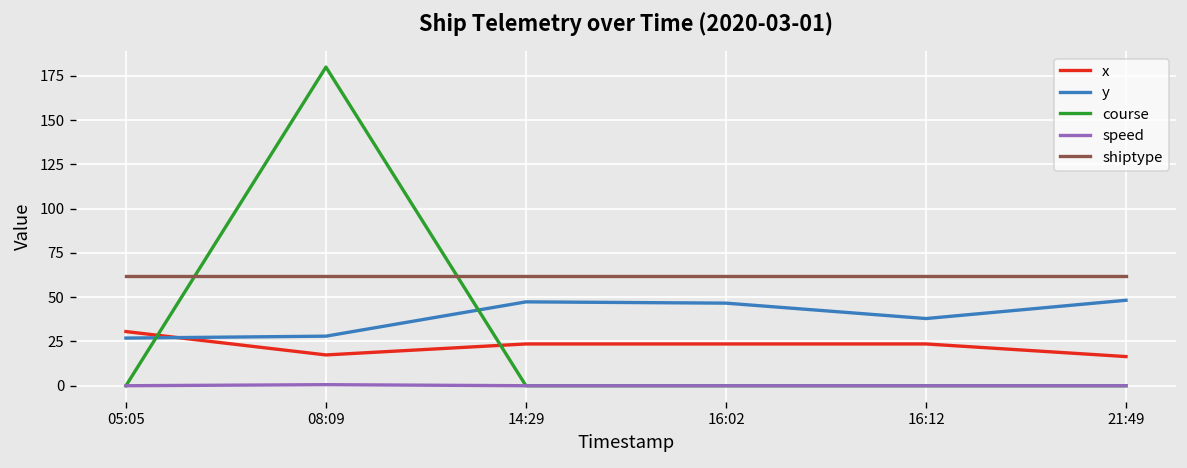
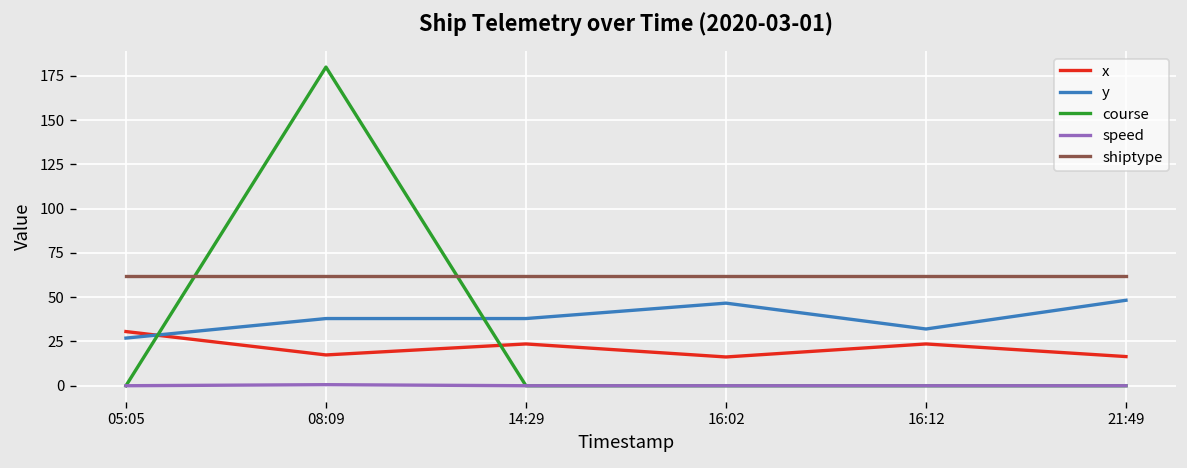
  {
    "x": {
      "05:05": 31,
      "08:09": 17,
      "14:29": 24,
-     "16:02": 24,
+     "16:02": 16,
      "16:12": 24,
      "21:49": 16
    },
    "y": {
      "05:05": 27,
-     "08:09": 28,
-     "14:29": 47,
+     "08:09": 38,
+     "14:29": 38,
      "16:02": 47,
-     "16:12": 38,
+     "16:12": 32,
      "21:49": 48
    },
    "course": {
      "08:09": 180
    },
    "speed": {
      "08:09": 1
    },
    "shiptype": {
      "05:05": 62,
      "08:09": 62,
      "14:29": 62,
      "16:02": 62,
      "16:12": 62,
      "21:49": 62
    }
  }
